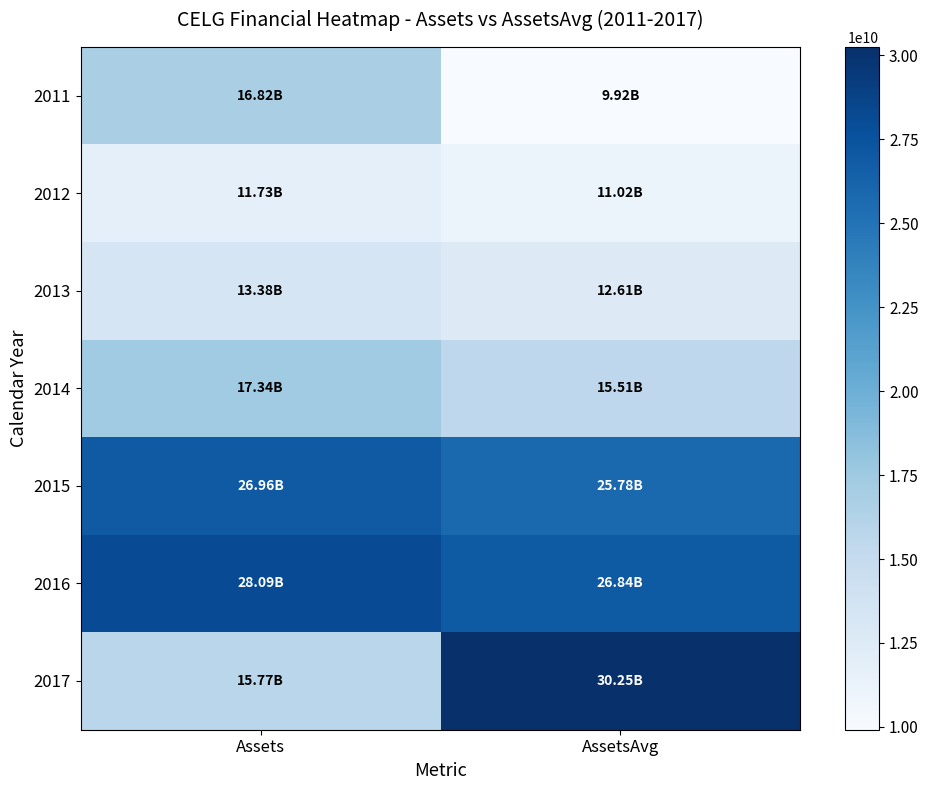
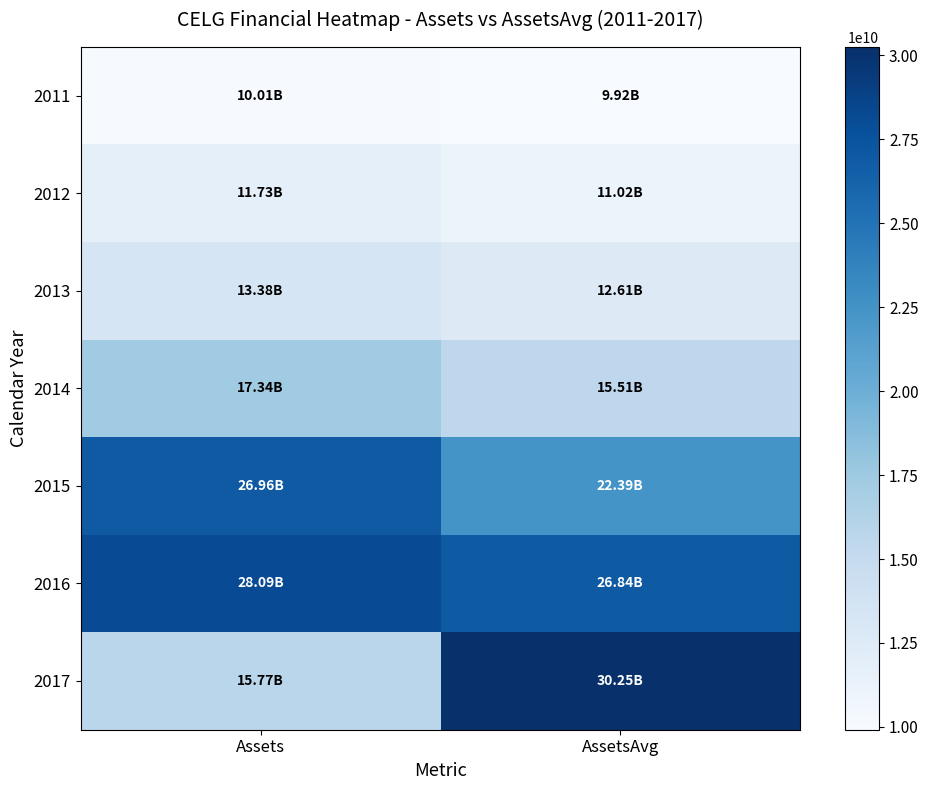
  {
    "2011": {
-     "Assets": "16.82B",
+     "Assets": "10.01B",
      "AssetsAvg": "9.92B"
    },
    "2012": {
      "Assets": "11.73B",
      "AssetsAvg": "11.02B"
    },
    "2013": {
      "Assets": "13.38B",
      "AssetsAvg": "12.61B"
    },
    "2014": {
      "Assets": "17.34B",
      "AssetsAvg": "15.51B"
    },
    "2015": {
      "Assets": "26.96B",
-     "AssetsAvg": "25.78B"
+     "AssetsAvg": "22.39B"
    },
    "2016": {
      "Assets": "28.09B",
      "AssetsAvg": "26.84B"
    },
    "2017": {
      "Assets": "15.77B",
      "AssetsAvg": "30.25B"
    }
  }
